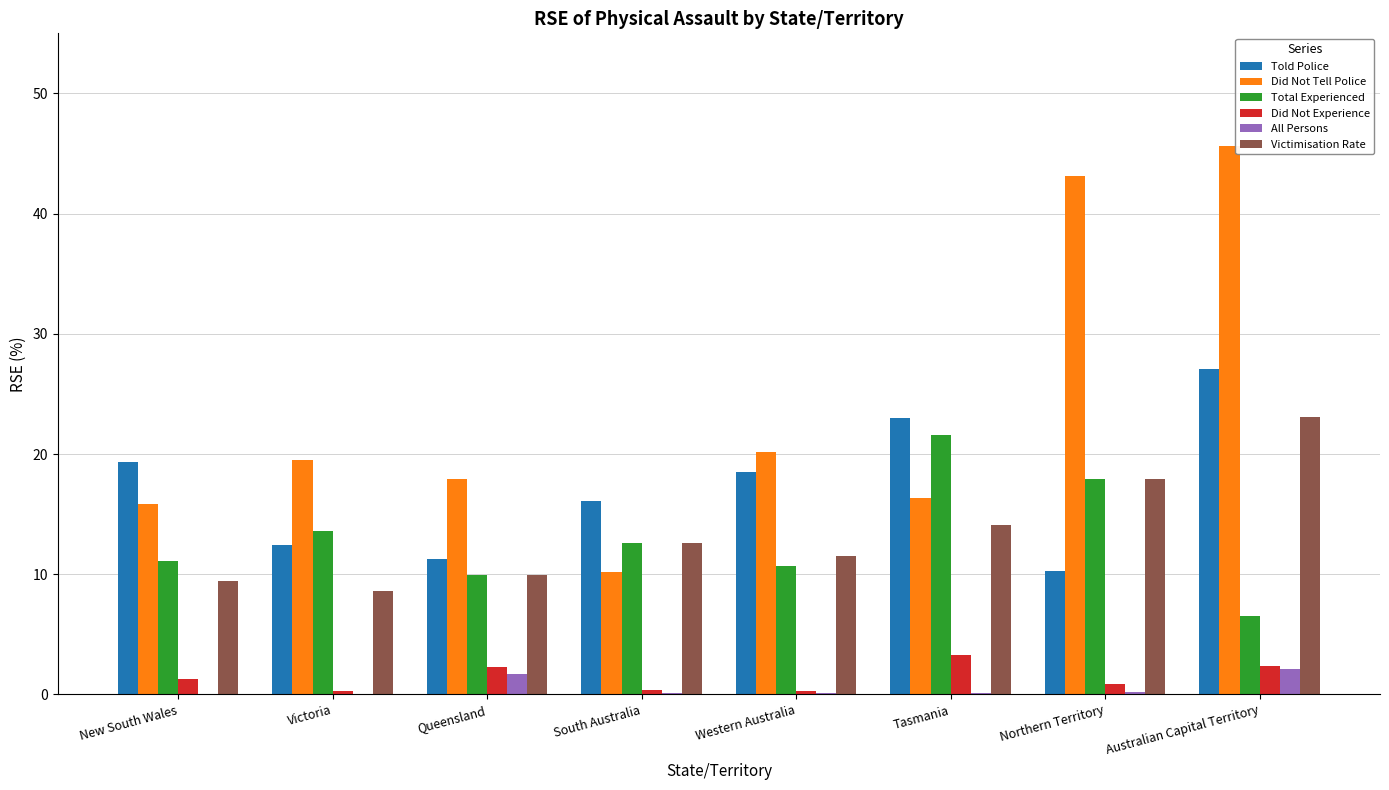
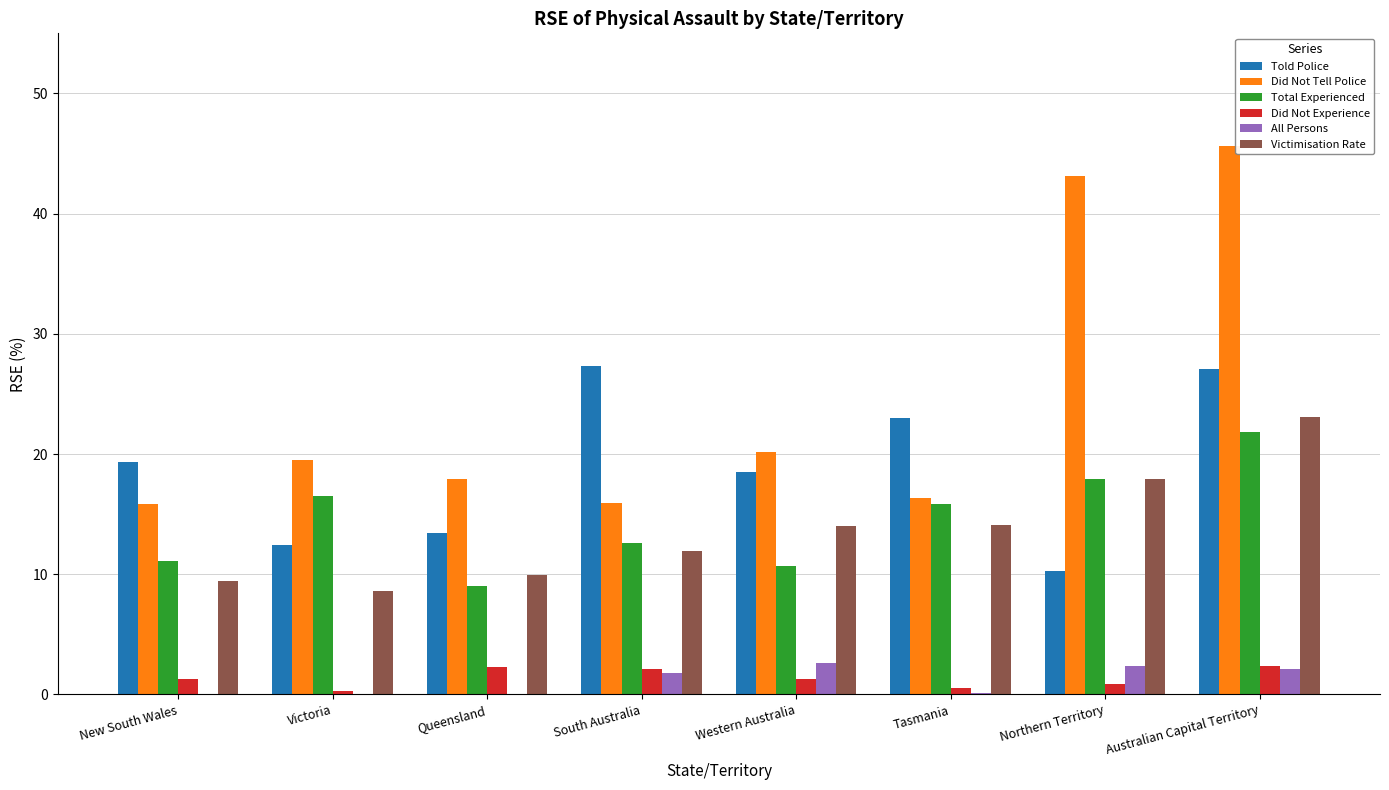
  {
    "Told Police": {
      "New South Wales": 19.3,
      "Victoria": 12.4,
-     "Queensland": 11.3,
-     "South Australia": 16.1,
+     "Queensland": 13.4,
+     "South Australia": 27.3,
      "Western Australia": 18.5,
      "Tasmania": 23.0,
      "Northern Territory": 10.3,
      "Australian Capital Territory": 27.1
    },
    "Did Not Tell Police": {
      "New South Wales": 15.8,
      "Victoria": 19.5,
      "Queensland": 17.9,
-     "South Australia": 10.2,
+     "South Australia": 15.9,
      "Western Australia": 20.2,
      "Tasmania": 16.3,
      "Northern Territory": 43.1,
      "Australian Capital Territory": 45.6
    },
    "Total Experienced": {
      "New South Wales": 11.1,
-     "Victoria": 13.6,
-     "Queensland": 9.9,
+     "Victoria": 16.5,
+     "Queensland": 9.0,
      "South Australia": 12.6,
      "Western Australia": 10.7,
-     "Tasmania": 21.6,
+     "Tasmania": 15.8,
      "Northern Territory": 17.9,
-     "Australian Capital Territory": 6.5
+     "Australian Capital Territory": 21.8
    },
    "Did Not Experience": {
      "New South Wales": 1.3,
      "Victoria": 0.3,
      "Queensland": 2.3,
-     "South Australia": 0.4,
-     "Western Australia": 0.3,
-     "Tasmania": 3.3,
+     "South Australia": 2.1,
+     "Western Australia": 1.3,
+     "Tasmania": 0.5,
      "Northern Territory": 0.9,
      "Australian Capital Territory": 2.4
    },
    "All Persons": {
      "New South Wales": 0.0,
      "Victoria": 0.0,
-     "Queensland": 1.7,
-     "South Australia": 0.1,
-     "Western Australia": 0.1,
-     "Northern Territory": 0.2,
+     "Queensland": 0.0,
+     "South Australia": 1.8,
+     "Western Australia": 2.6,
+     "Northern Territory": 2.4,
      "Australian Capital Territory": 2.1
    },
    "Victimisation Rate": {
      "New South Wales": 9.4,
      "Victoria": 8.6,
      "Queensland": 9.9,
-     "South Australia": 12.6,
-     "Western Australia": 11.5,
+     "South Australia": 11.9,
+     "Western Australia": 14.0,
      "Tasmania": 14.1,
      "Northern Territory": 17.9,
      "Australian Capital Territory": 23.1
    }
  }
